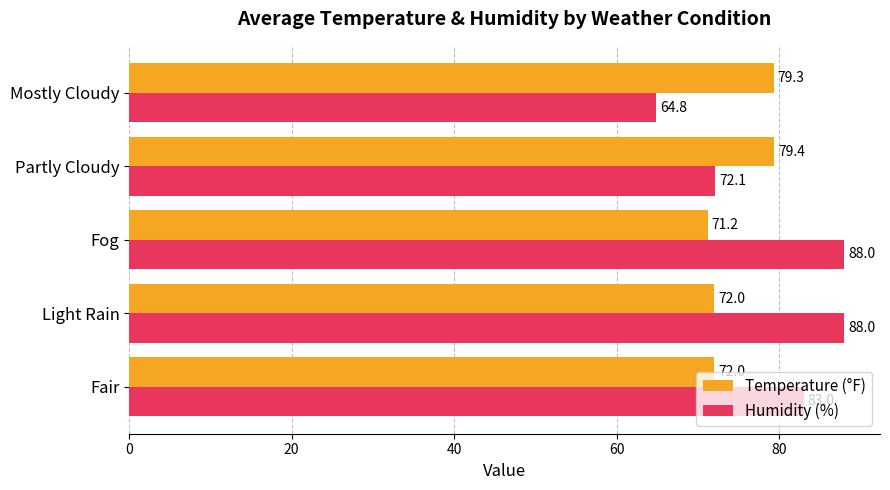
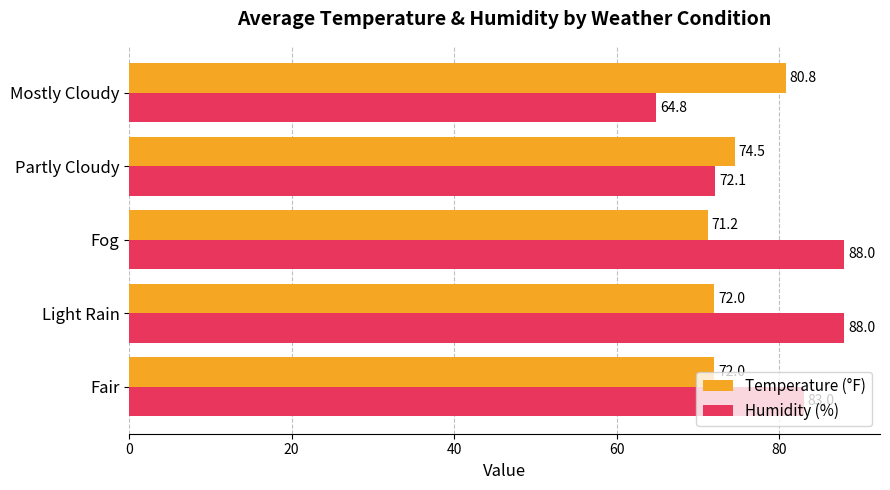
  {
    "Temperature (°F)": {
-     "Mostly Cloudy": 79.3,
-     "Partly Cloudy": 79.4,
+     "Mostly Cloudy": 80.8,
+     "Partly Cloudy": 74.5,
      "Fog": 71.2,
      "Light Rain": 72.0
    },
    "Humidity (%)": {
      "Mostly Cloudy": 64.8,
      "Partly Cloudy": 72.1,
      "Fog": 88.0,
      "Light Rain": 88.0
    }
  }
